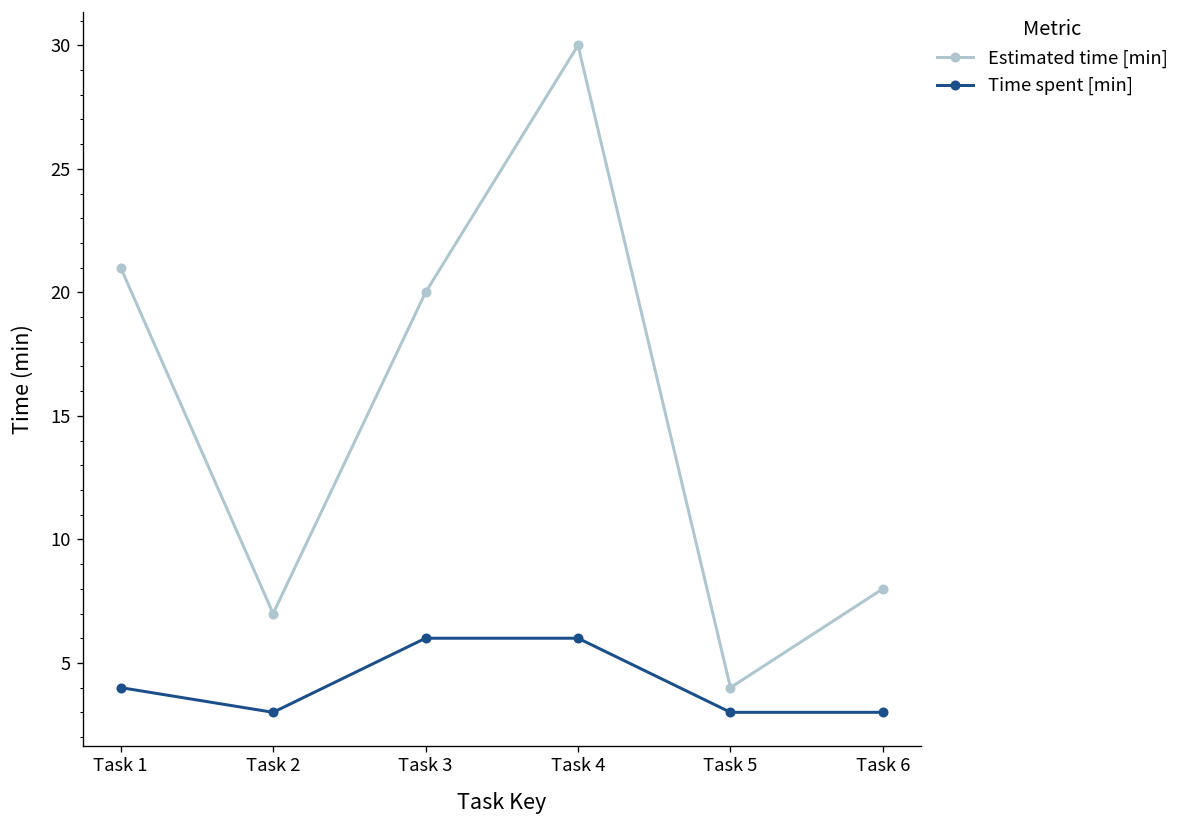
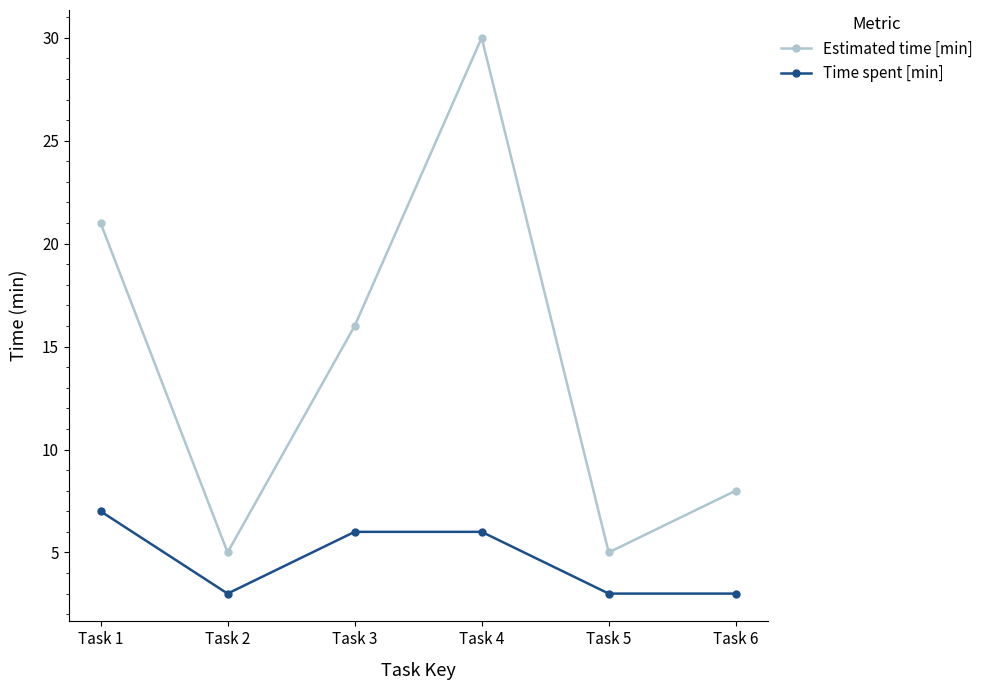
  {
    "Estimated time [min]": {
      "Task 1": 21,
-     "Task 2": 7,
-     "Task 3": 20,
+     "Task 2": 5,
+     "Task 3": 16,
      "Task 4": 30,
-     "Task 5": 4,
+     "Task 5": 5,
      "Task 6": 8
    },
    "Time spent [min]": {
-     "Task 1": 4,
+     "Task 1": 7,
      "Task 2": 3,
      "Task 3": 6,
      "Task 4": 6,
      "Task 5": 3,
      "Task 6": 3
    }
  }
